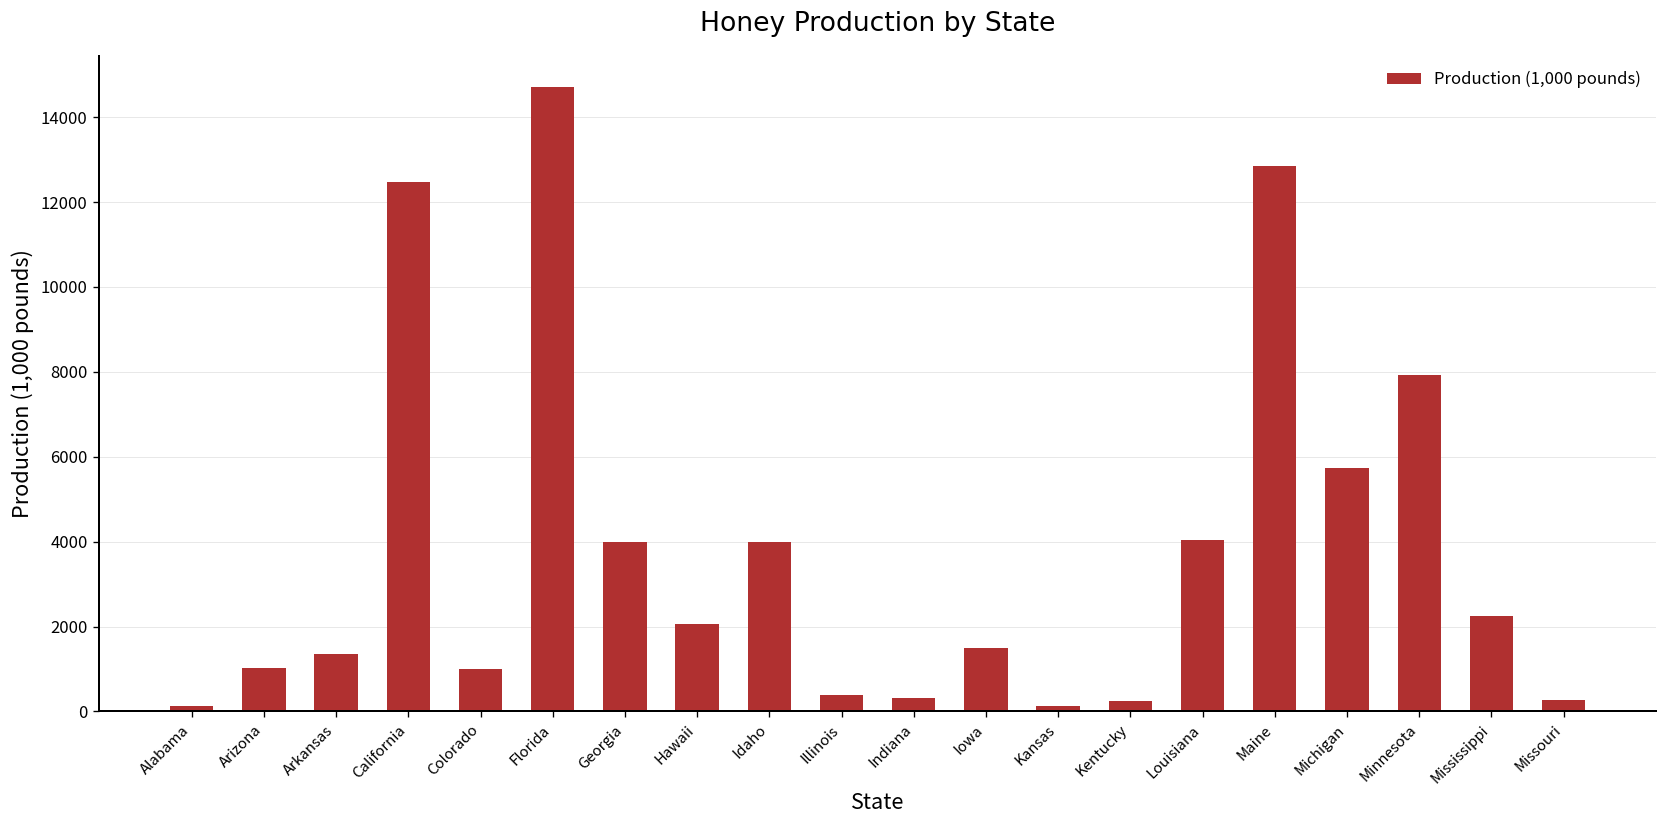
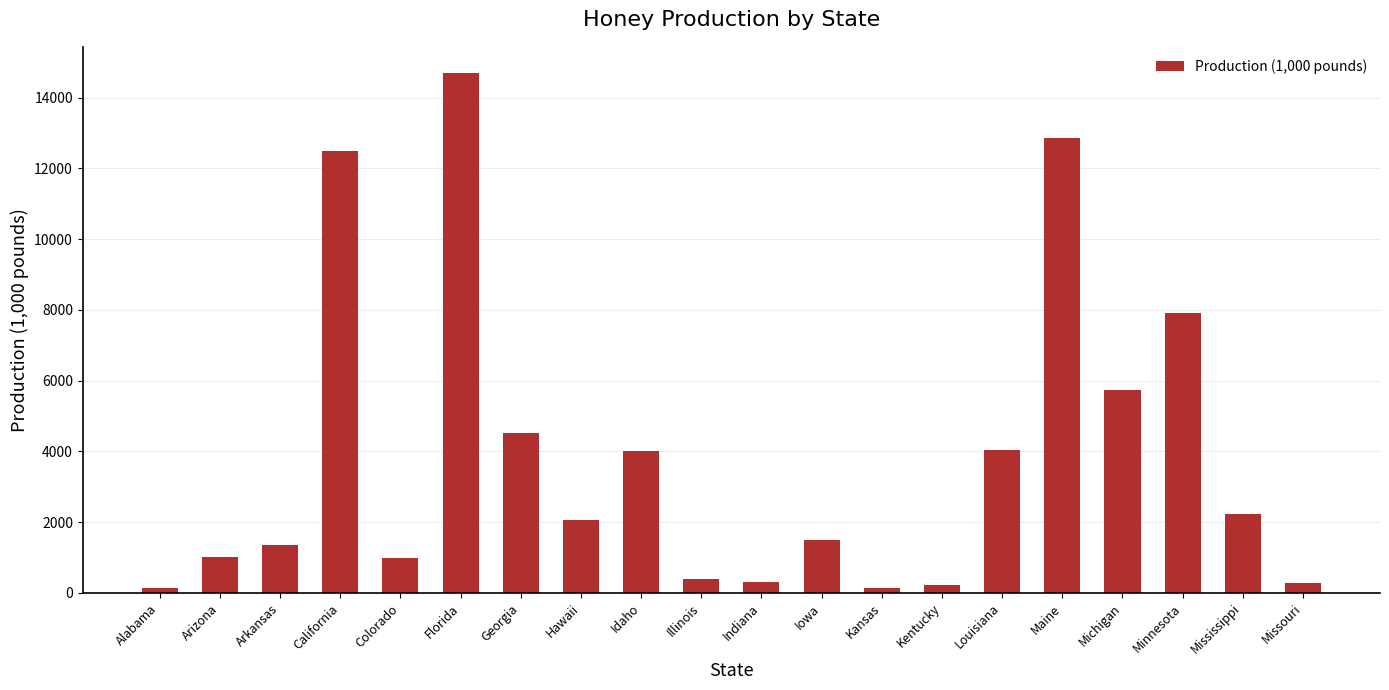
  {
    "Alabama": 100,
    "Arizona": 1000,
    "Arkansas": 1400,
    "California": 12500,
    "Colorado": 1000,
    "Florida": 14700,
-   "Georgia": 4000,
+   "Georgia": 4500,
    "Hawaii": 2100,
    "Idaho": 4000,
    "Illinois": 400,
    "Indiana": 300,
    "Iowa": 1500,
    "Kansas": 100,
    "Kentucky": 200,
    "Louisiana": 4000,
    "Maine": 12900,
    "Michigan": 5700,
    "Minnesota": 7900,
    "Mississippi": 2200,
    "Missouri": 300
  }
